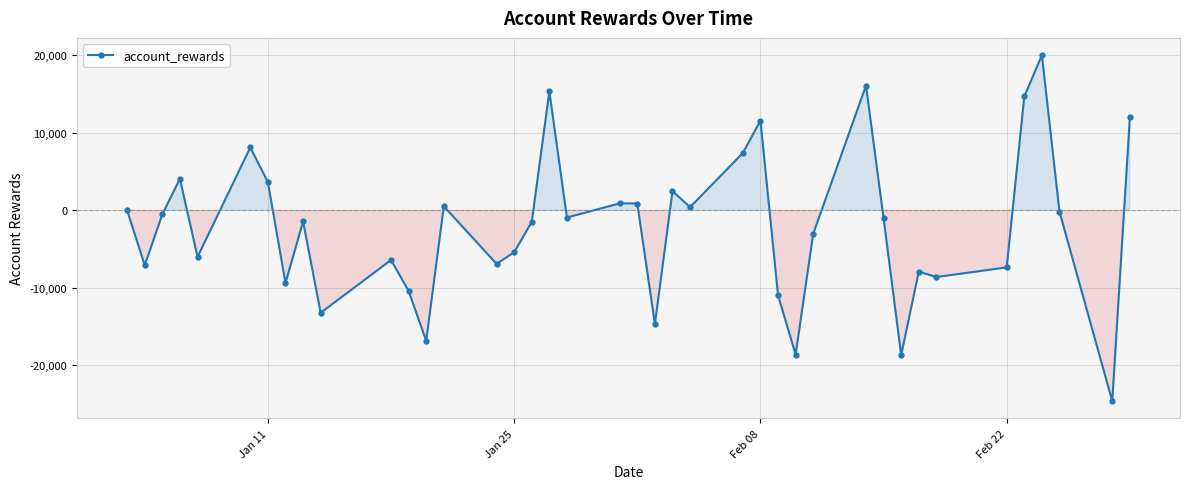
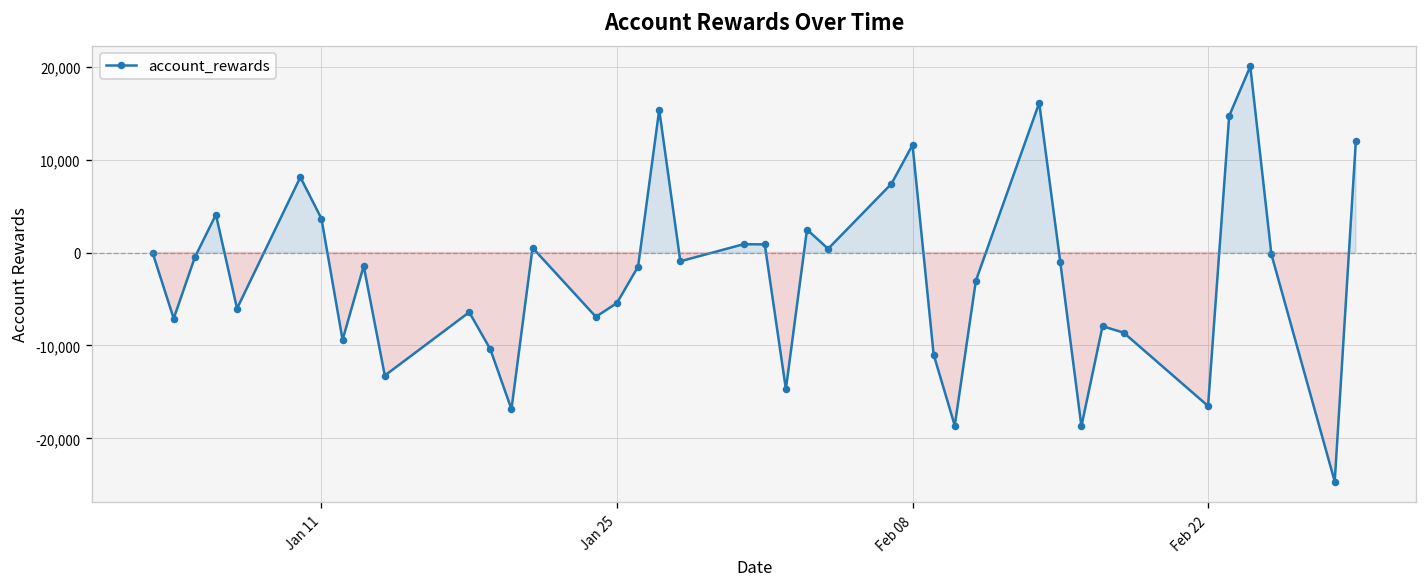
  {
    "Jan 11": "4,000",
    "Jan 25": "-5,000",
    "Feb 08": "12,000",
-   "Feb 22": "-7,000"
+   "Feb 22": "-17,000"
  }
